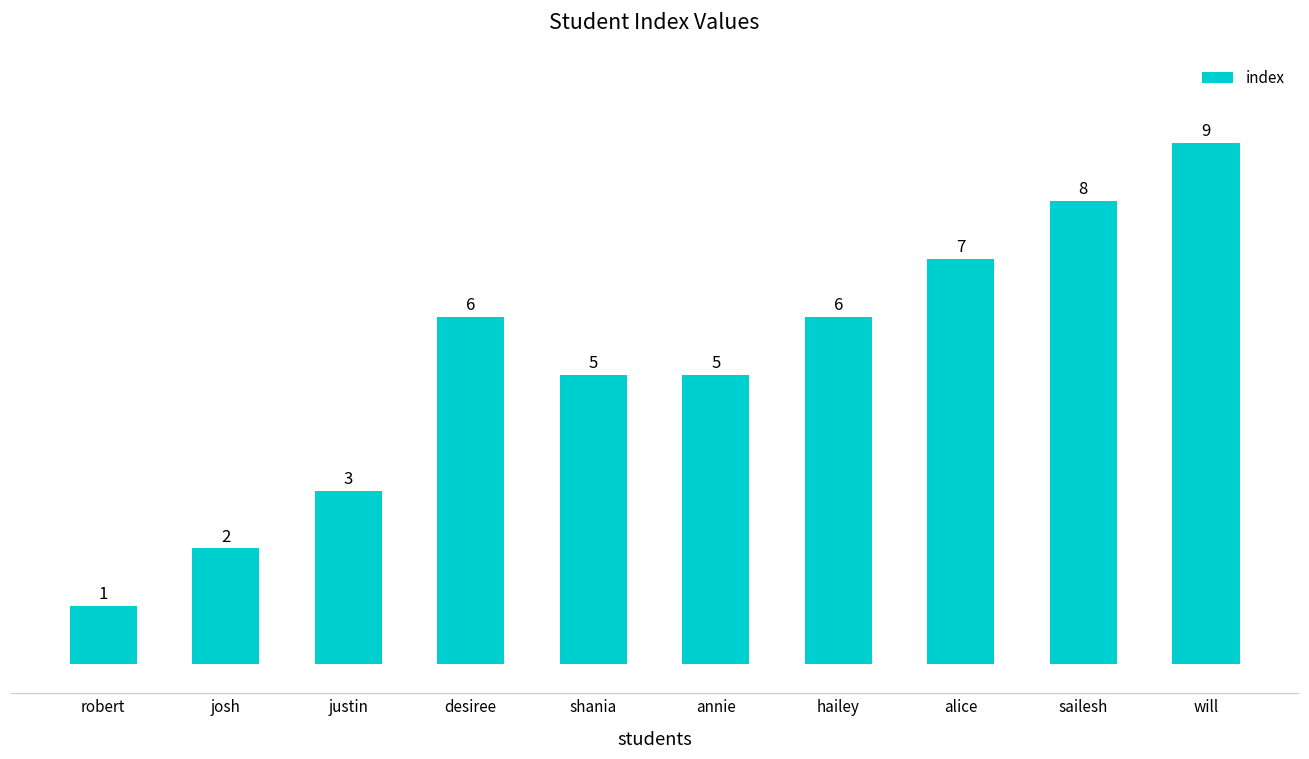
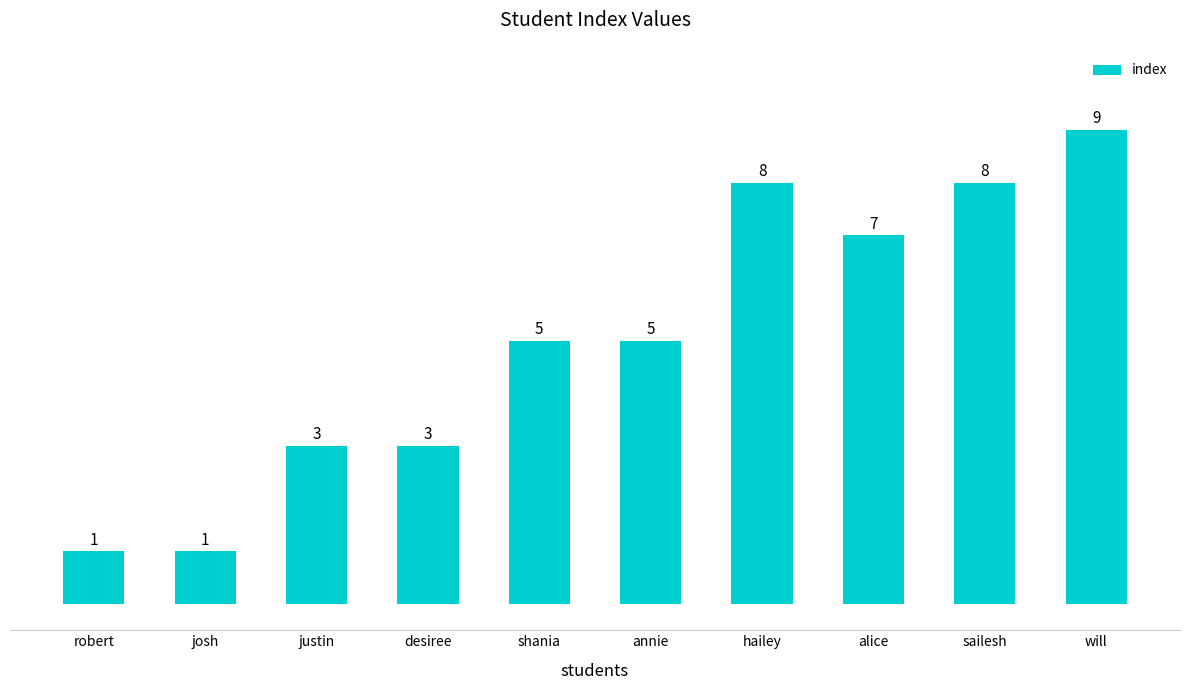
  {
    "robert": 1,
-   "josh": 2,
+   "josh": 1,
    "justin": 3,
-   "desiree": 6,
+   "desiree": 3,
    "shania": 5,
    "annie": 5,
-   "hailey": 6,
+   "hailey": 8,
    "alice": 7,
    "sailesh": 8,
    "will": 9
  }
